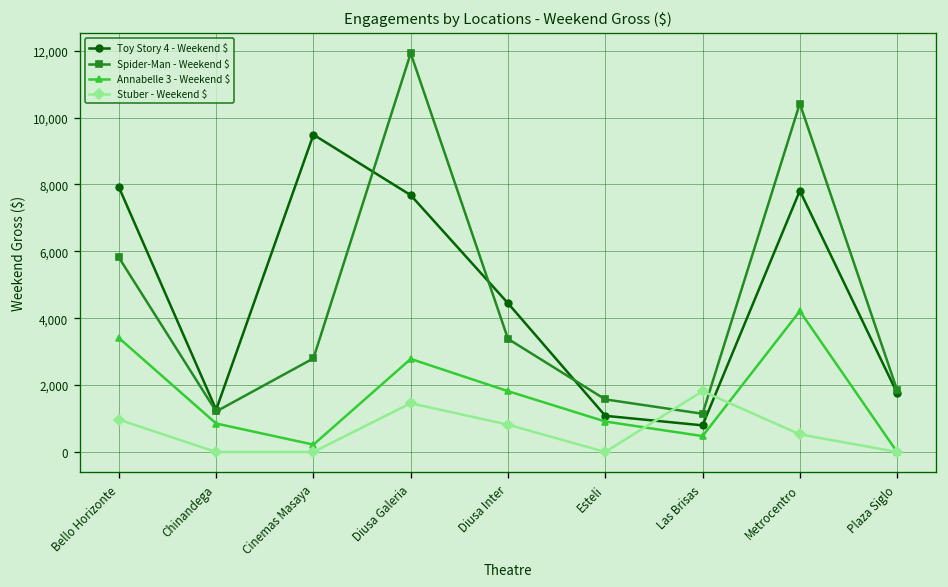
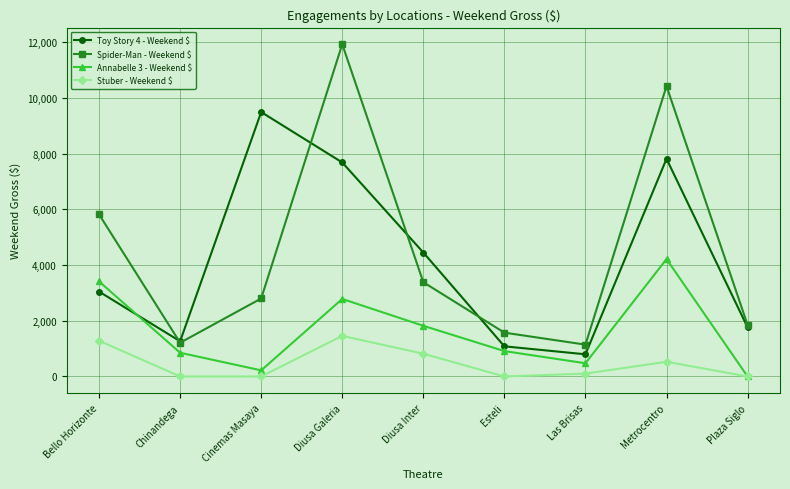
  {
    "Toy Story 4 - Weekend $": {
-     "Bello Horizonte": "7,900",
+     "Bello Horizonte": "3,000",
      "Cinemas Masaya": "9,500",
      "Diusa Galeria": "7,700",
      "Diusa Inter": "4,400",
      "Esteli": "1,100",
      "Las Brisas": "800",
      "Metrocentro": "7,800"
    },
    "Spider-Man - Weekend $": {
      "Bello Horizonte": "5,800",
      "Cinemas Masaya": "2,800",
      "Diusa Galeria": "11,900",
      "Diusa Inter": "3,400",
      "Esteli": "1,600",
      "Las Brisas": "1,100",
      "Metrocentro": "10,400"
    },
    "Annabelle 3 - Weekend $": {
      "Bello Horizonte": "3,400",
      "Chinandega": "900",
      "Cinemas Masaya": "200",
      "Diusa Galeria": "2,800",
      "Diusa Inter": "1,800",
      "Esteli": "900",
      "Las Brisas": "500",
      "Metrocentro": "4,200"
    },
    "Stuber - Weekend $": {
-     "Bello Horizonte": "1,000",
+     "Bello Horizonte": "1,300",
      "Chinandega": "0",
      "Cinemas Masaya": "0",
      "Diusa Galeria": "1,500",
      "Diusa Inter": "800",
      "Esteli": "0",
-     "Las Brisas": "1,800",
+     "Las Brisas": "100",
      "Metrocentro": "500"
    }
  }
